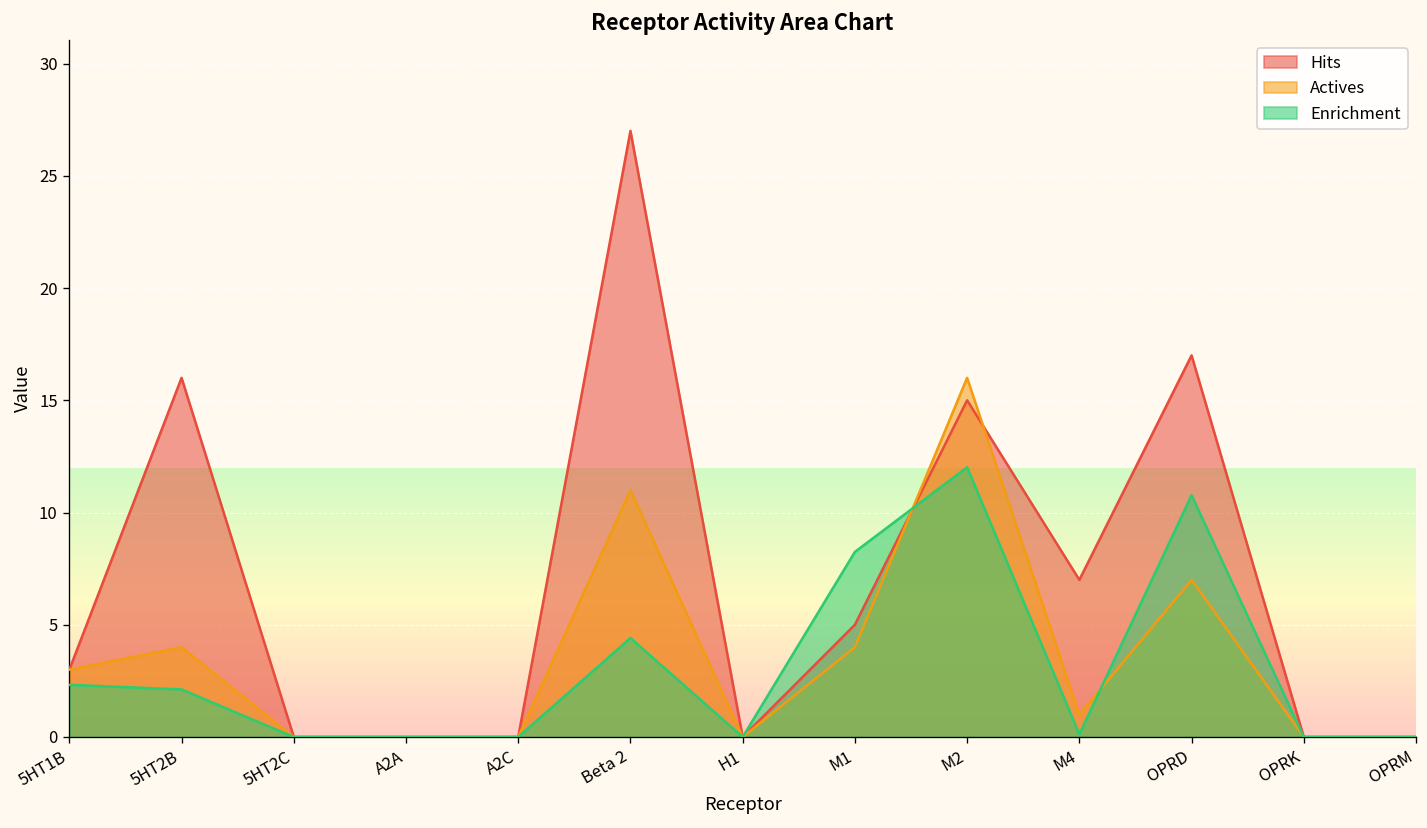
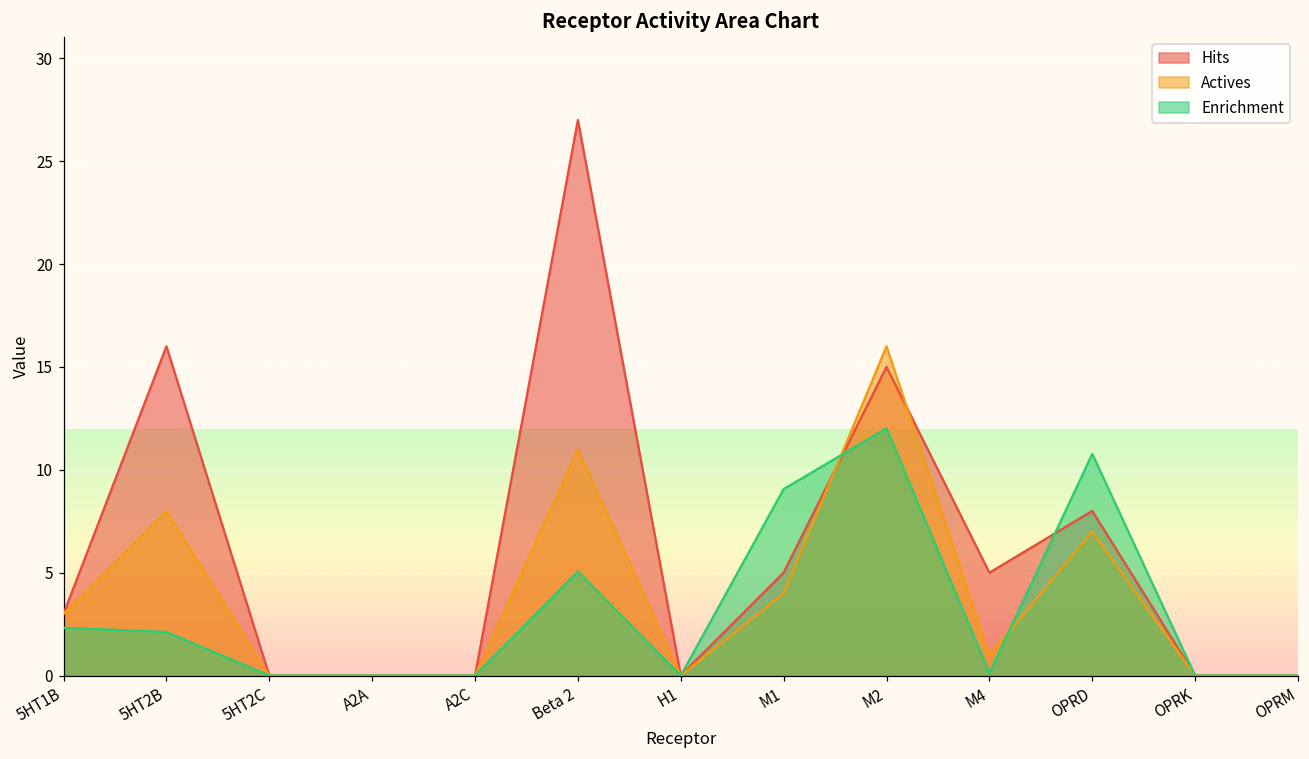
  {
    "Hits": {
      "5HT2B": 16,
      "Beta 2": 27,
      "M1": 5,
      "M2": 15,
-     "M4": 7,
-     "OPRD": 17
+     "M4": 5,
+     "OPRD": 8
    },
    "Actives": {
-     "5HT2B": 4,
+     "5HT2B": 8,
      "Beta 2": 11,
      "M1": 4,
      "M2": 16,
      "M4": 1,
      "OPRD": 7
    },
    "Enrichment": {
      "5HT1B": 2.3,
      "5HT2B": 2.1,
-     "Beta 2": 4.4,
-     "M1": 8.2,
+     "Beta 2": 5.1,
+     "M1": 9.1,
      "M2": 12.0,
      "M4": 0.1,
      "OPRD": 10.8
    }
  }
